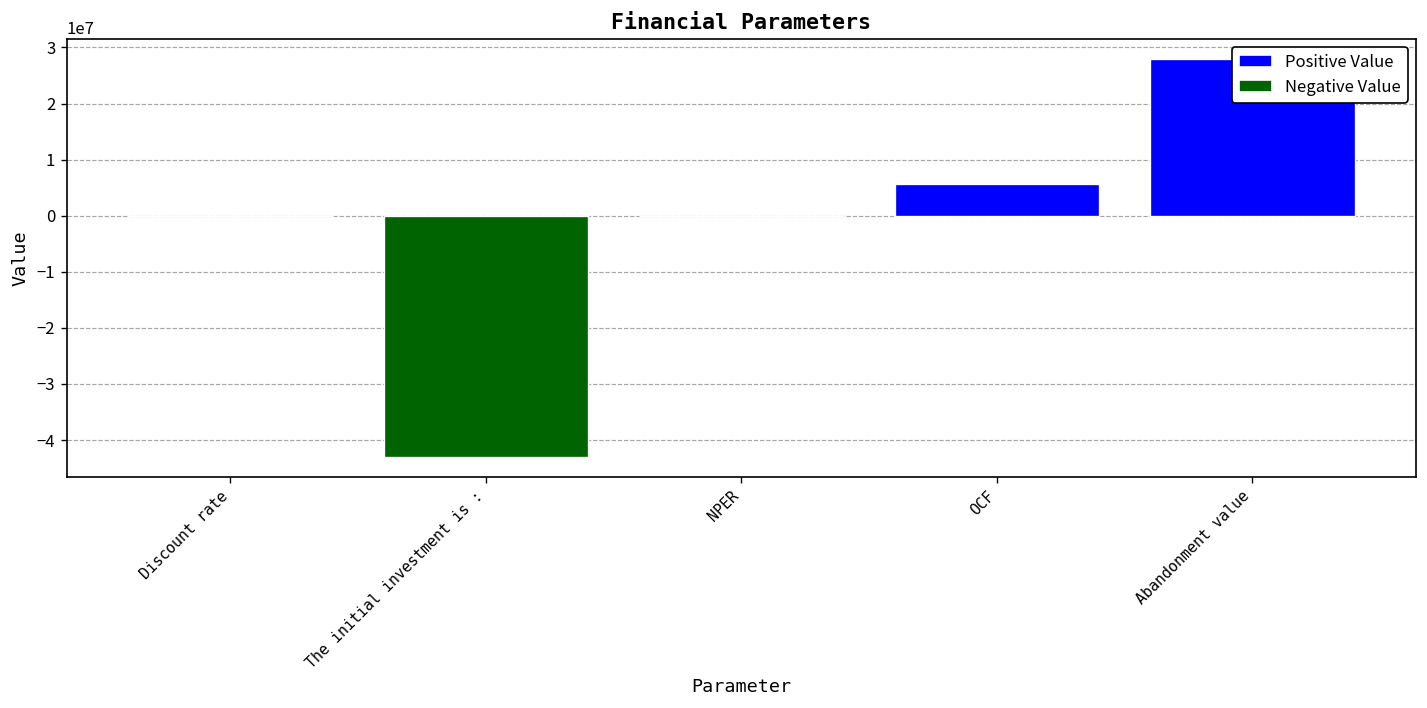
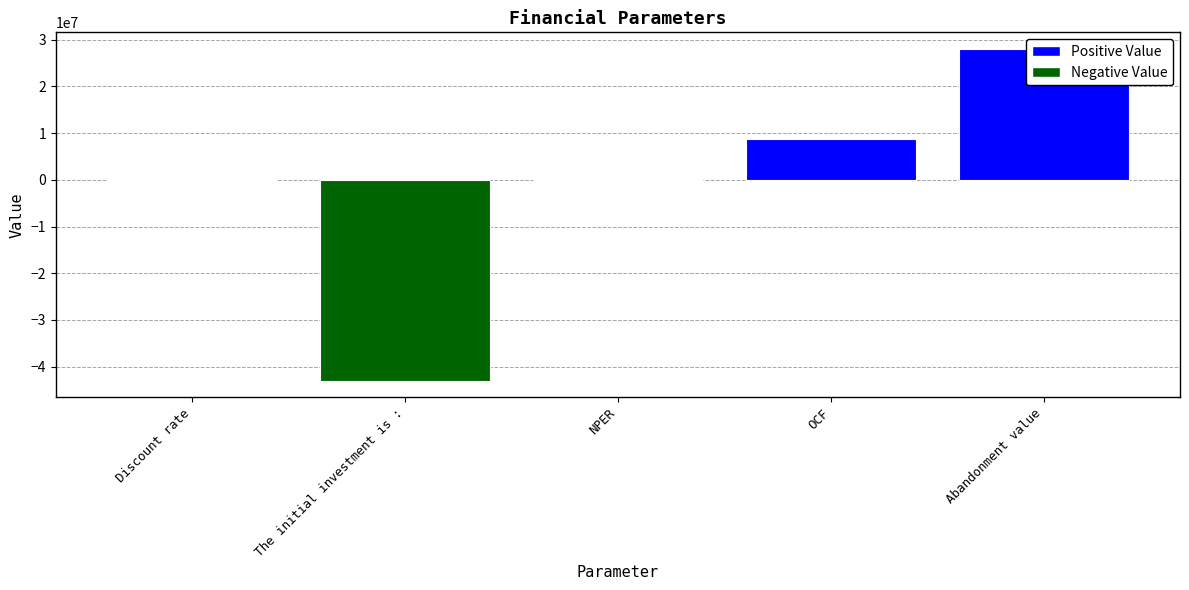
  {
    "The initial investment is :": -43000000,
-   "OCF": 6000000
+   "OCF": 9000000
  }
